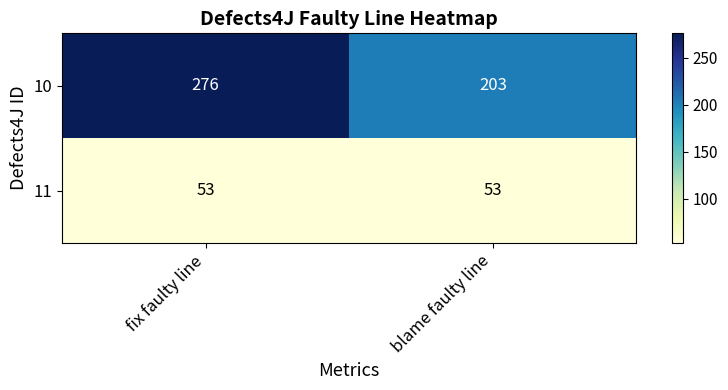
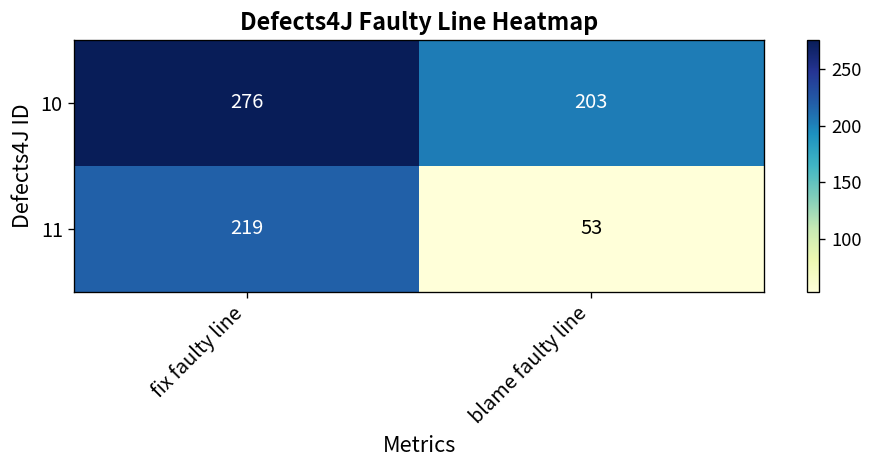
  {
    "10": {
      "fix faulty line": 276,
      "blame faulty line": 203
    },
    "11": {
-     "fix faulty line": 53,
+     "fix faulty line": 219,
      "blame faulty line": 53
    }
  }
